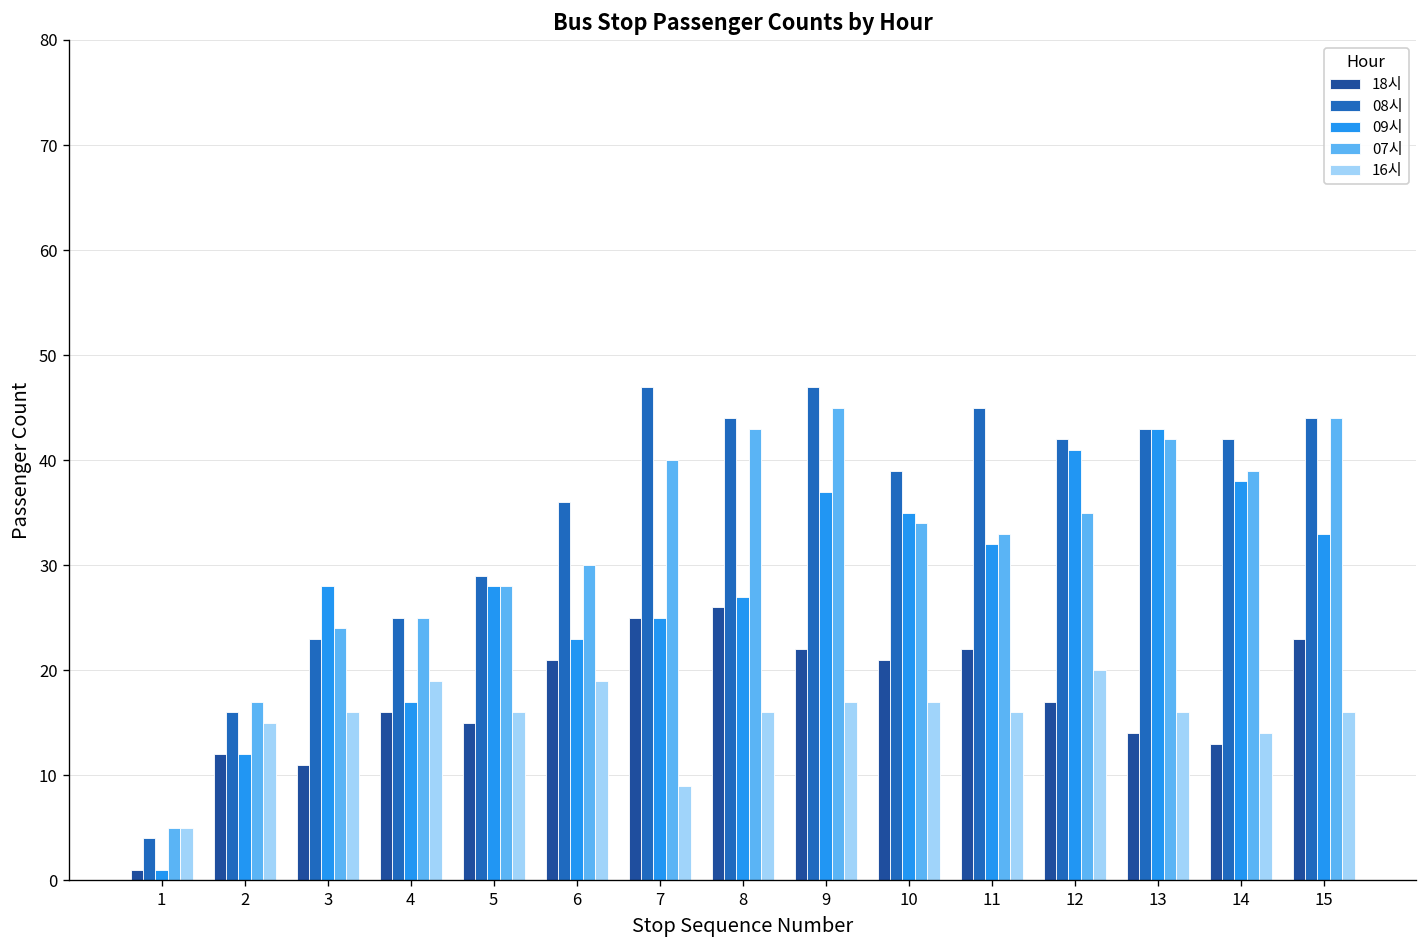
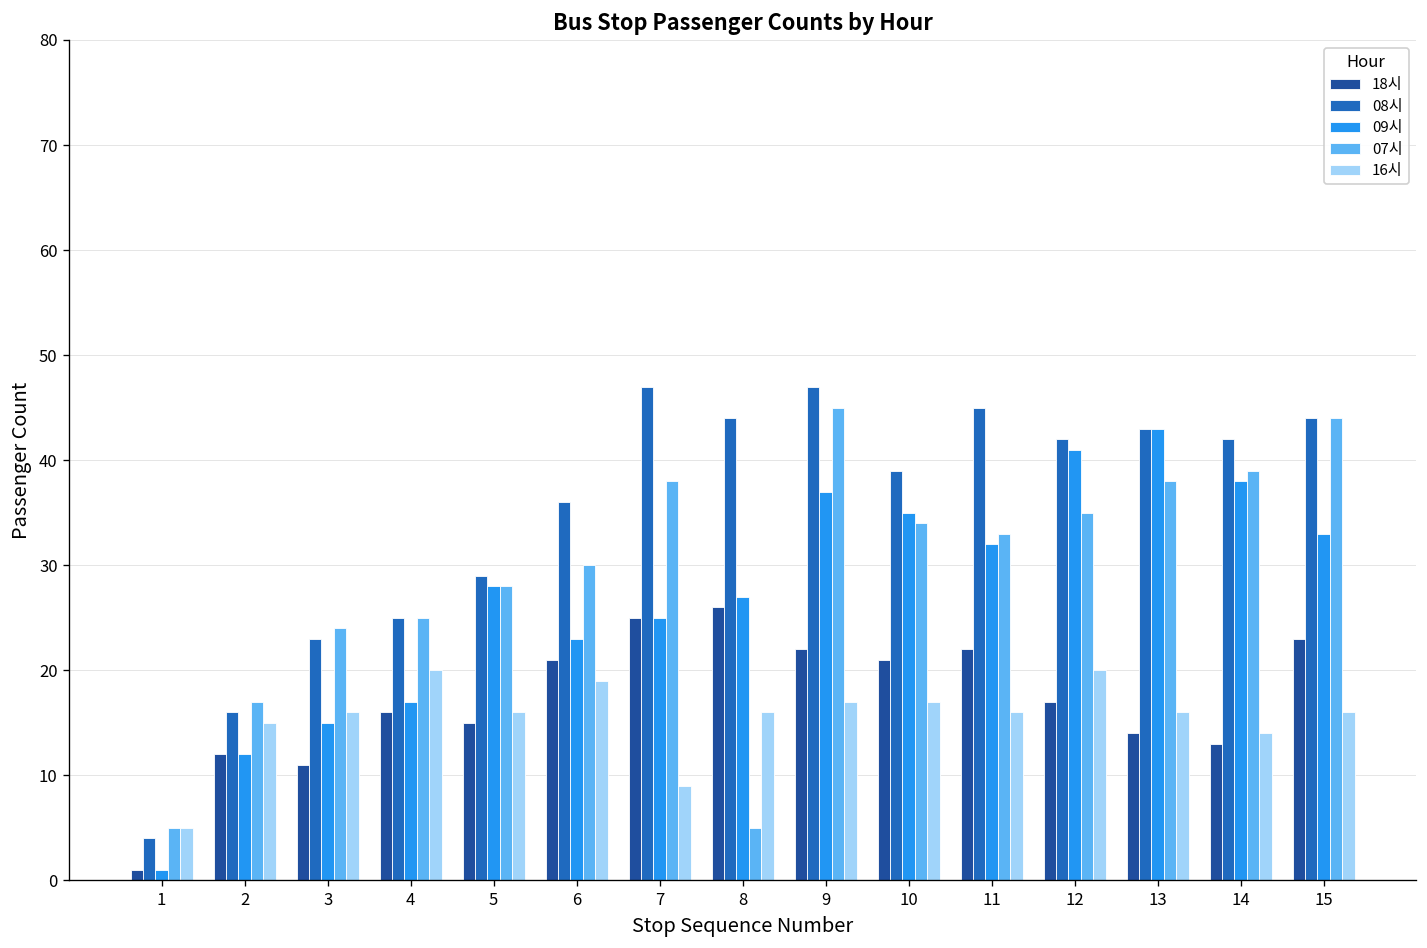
  {
    "09시": {
      "1": 1,
      "2": 12,
-     "3": 28,
+     "3": 15,
      "4": 17,
      "5": 28,
      "6": 23,
      "7": 25,
      "8": 27,
      "9": 37,
      "10": 35,
      "11": 32,
      "12": 41,
      "13": 43,
      "14": 38,
      "15": 33
    },
    "07시": {
      "1": 5,
      "2": 17,
      "3": 24,
      "4": 25,
      "5": 28,
      "6": 30,
-     "7": 40,
-     "8": 43,
+     "7": 38,
+     "8": 5,
      "9": 45,
      "10": 34,
      "11": 33,
      "12": 35,
-     "13": 42,
+     "13": 38,
      "14": 39,
      "15": 44
    },
    "16시": {
      "1": 5,
      "2": 15,
      "3": 16,
-     "4": 19,
+     "4": 20,
      "5": 16,
      "6": 19,
      "7": 9,
      "8": 16,
      "9": 17,
      "10": 17,
      "11": 16,
      "12": 20,
      "13": 16,
      "14": 14,
      "15": 16
    }
  }
